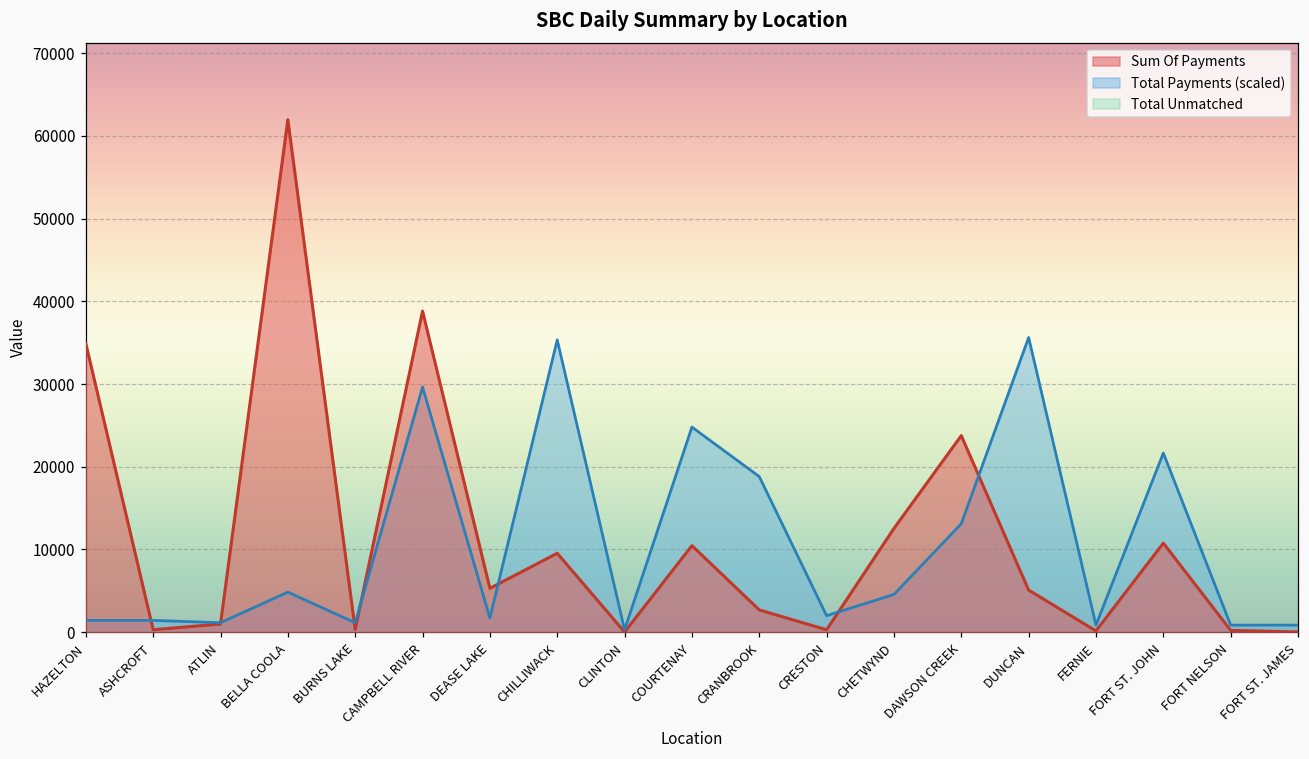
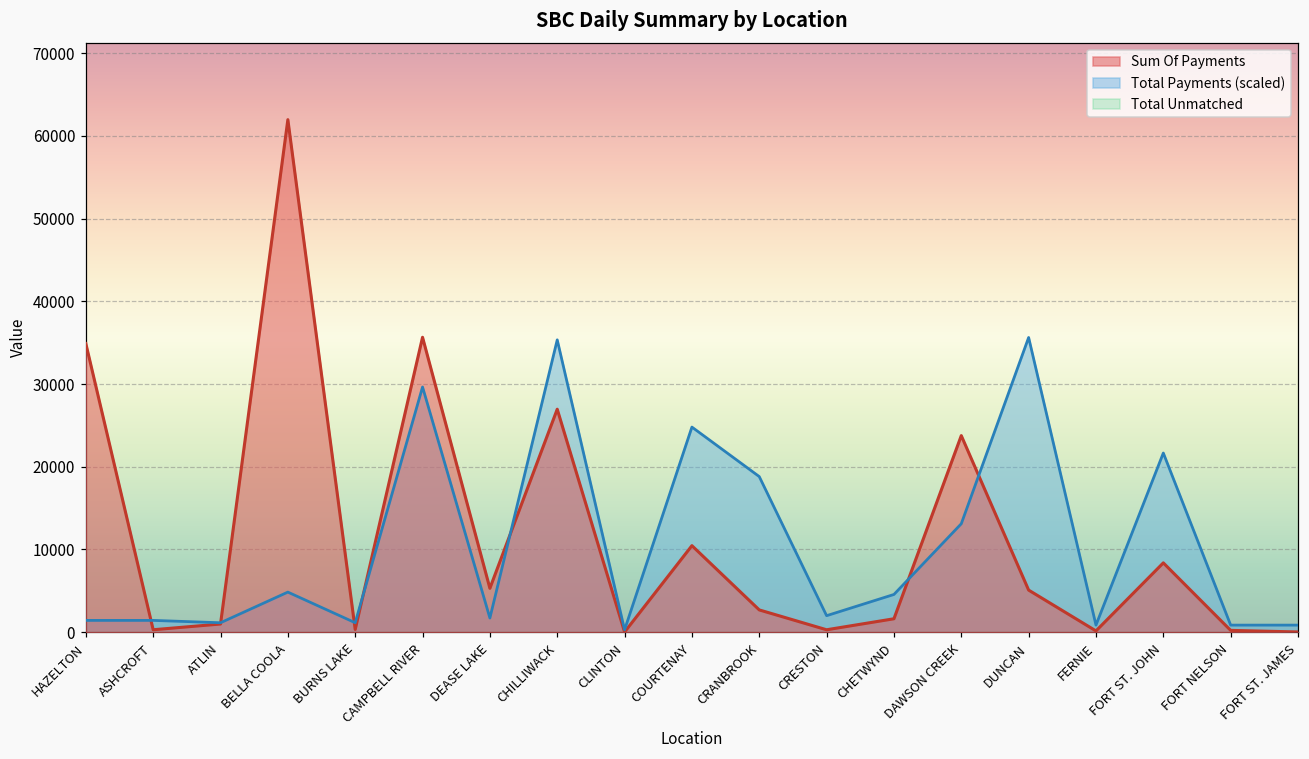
  {
    "Sum Of Payments": {
      "HAZELTON": 35000,
      "BELLA COOLA": 62000,
-     "CAMPBELL RIVER": 39000,
+     "CAMPBELL RIVER": 36000,
      "DEASE LAKE": 5000,
-     "CHILLIWACK": 10000,
+     "CHILLIWACK": 27000,
      "COURTENAY": 10000,
      "CRANBROOK": 3000,
-     "CHETWYND": 13000,
+     "CHETWYND": 2000,
      "DAWSON CREEK": 24000,
      "DUNCAN": 5000,
-     "FORT ST. JOHN": 11000
+     "FORT ST. JOHN": 8000
    }
  }
